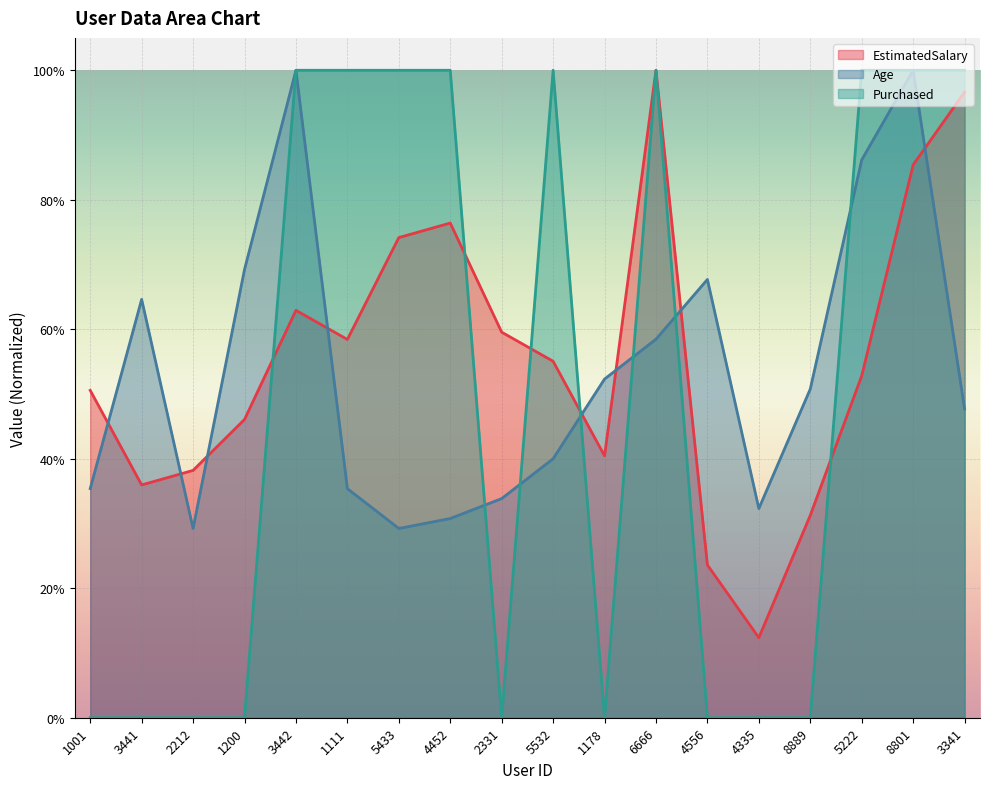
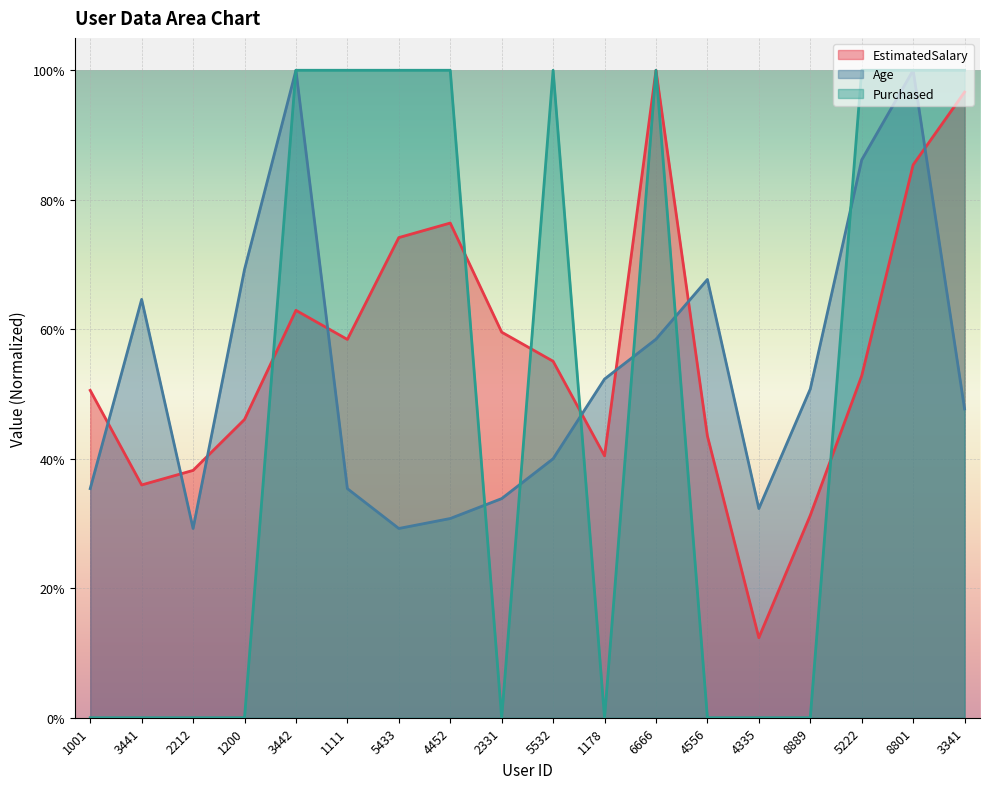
  {
    "EstimatedSalary": {
      "1001": "51%",
      "3441": "36%",
      "2212": "38%",
      "1200": "46%",
      "3442": "63%",
      "1111": "58%",
      "5433": "74%",
      "4452": "76%",
      "2331": "60%",
      "5532": "55%",
      "1178": "40%",
-     "4556": "24%",
+     "4556": "44%",
      "4335": "12%",
      "8889": "31%",
      "5222": "53%",
      "8801": "85%"
    }
  }
